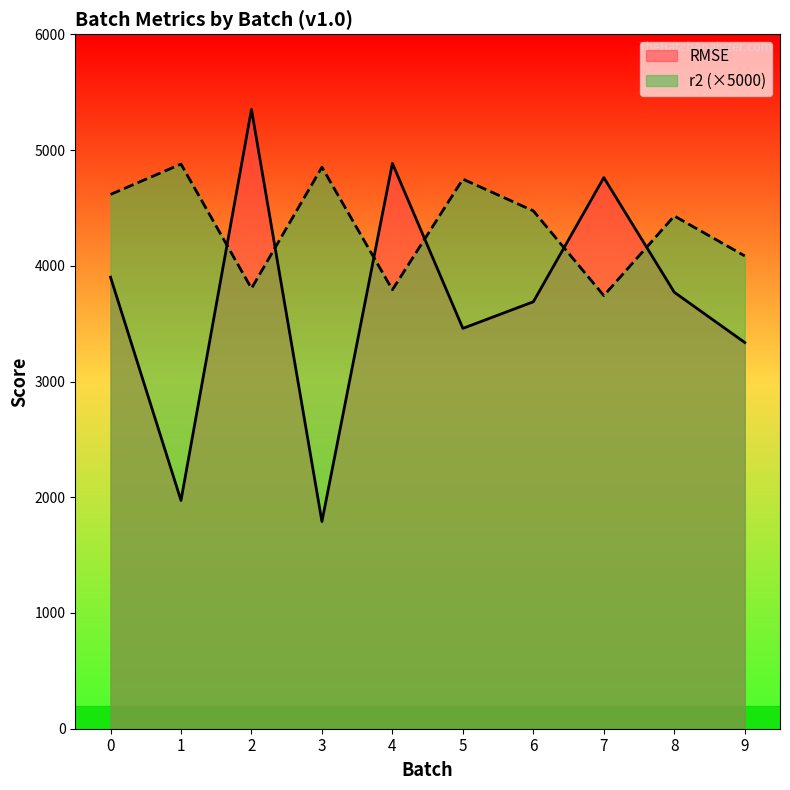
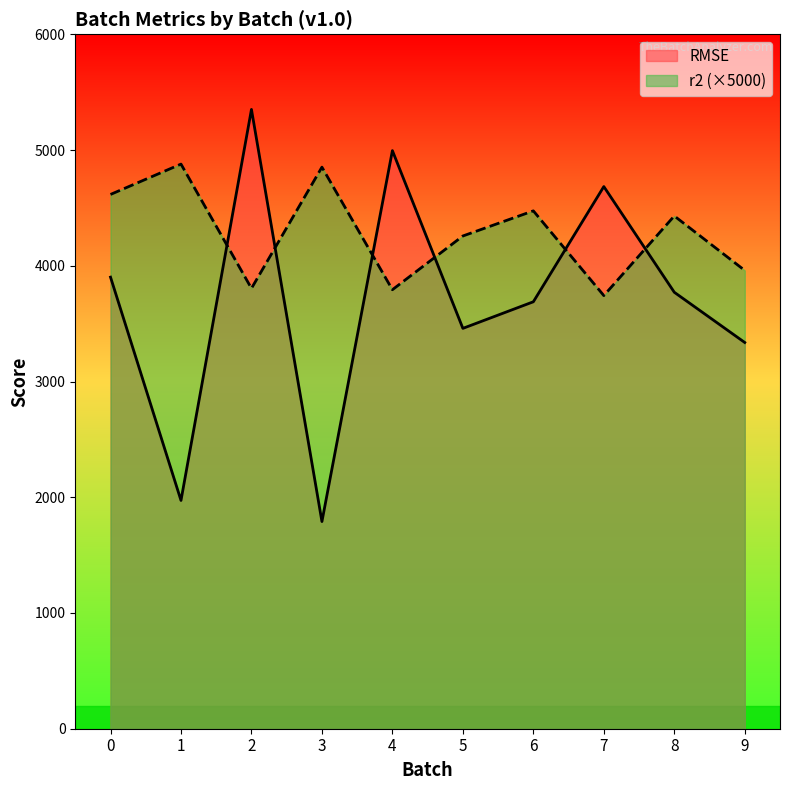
  {
    "RMSE": {
      "0": 3900,
      "1": 1970,
      "2": 5350,
      "3": 1790,
-     "4": 4890,
+     "4": 4990,
      "5": 3460,
      "6": 3690,
-     "7": 4760,
+     "7": 4680,
      "8": 3770,
      "9": 3340
    },
    "r2 (×5000)": {
      "0": 4620,
      "1": 4880,
      "2": 3800,
      "3": 4850,
      "4": 3790,
-     "5": 4750,
+     "5": 4260,
      "6": 4470,
      "7": 3740,
      "8": 4430,
-     "9": 4090
+     "9": 3960
    }
  }
